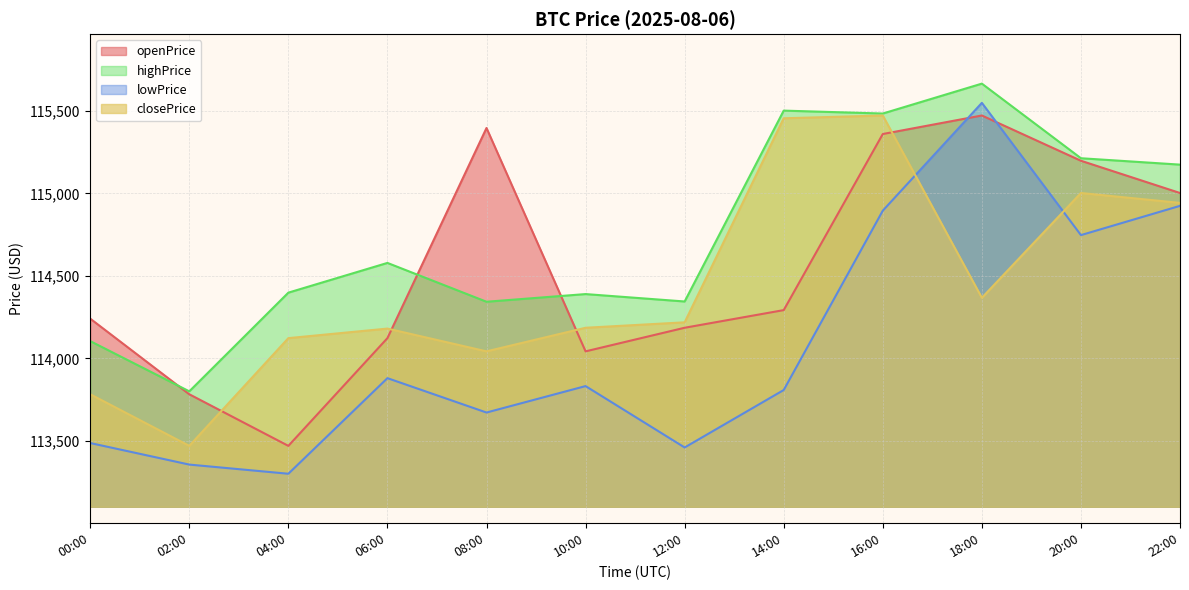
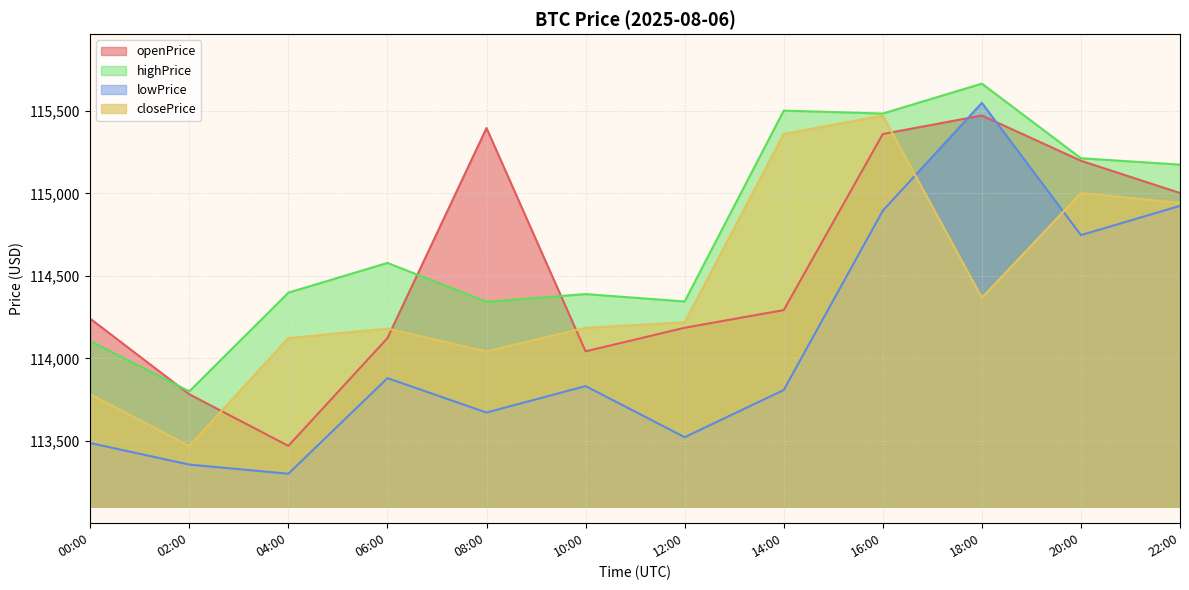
  {
    "openPrice": {
      "00:00": "114,240",
      "02:00": "113,780",
      "04:00": "113,470",
      "06:00": "114,120",
      "08:00": "115,400",
      "10:00": "114,040",
      "12:00": "114,190",
      "14:00": "114,290",
      "16:00": "115,360",
      "18:00": "115,470",
      "20:00": "115,200",
      "22:00": "115,000"
    },
    "highPrice": {
      "00:00": "114,100",
      "02:00": "113,800",
      "04:00": "114,400",
      "06:00": "114,580",
      "08:00": "114,340",
      "10:00": "114,390",
      "12:00": "114,350",
      "14:00": "115,500",
      "18:00": "115,670",
      "20:00": "115,210",
      "22:00": "115,180"
    },
    "lowPrice": {
      "00:00": "113,490",
      "02:00": "113,360",
      "04:00": "113,300",
      "06:00": "113,880",
      "08:00": "113,670",
      "10:00": "113,830",
-     "12:00": "113,460",
+     "12:00": "113,520",
      "14:00": "113,810",
      "16:00": "114,900",
      "18:00": "115,550",
      "20:00": "114,750",
      "22:00": "114,930"
    },
    "closePrice": {
      "00:00": "113,780",
      "02:00": "113,470",
      "04:00": "114,120",
      "06:00": "114,180",
      "08:00": "114,040",
      "10:00": "114,190",
      "12:00": "114,220",
-     "14:00": "115,460",
+     "14:00": "115,360",
      "18:00": "114,370",
      "20:00": "115,000",
      "22:00": "114,940"
    }
  }
